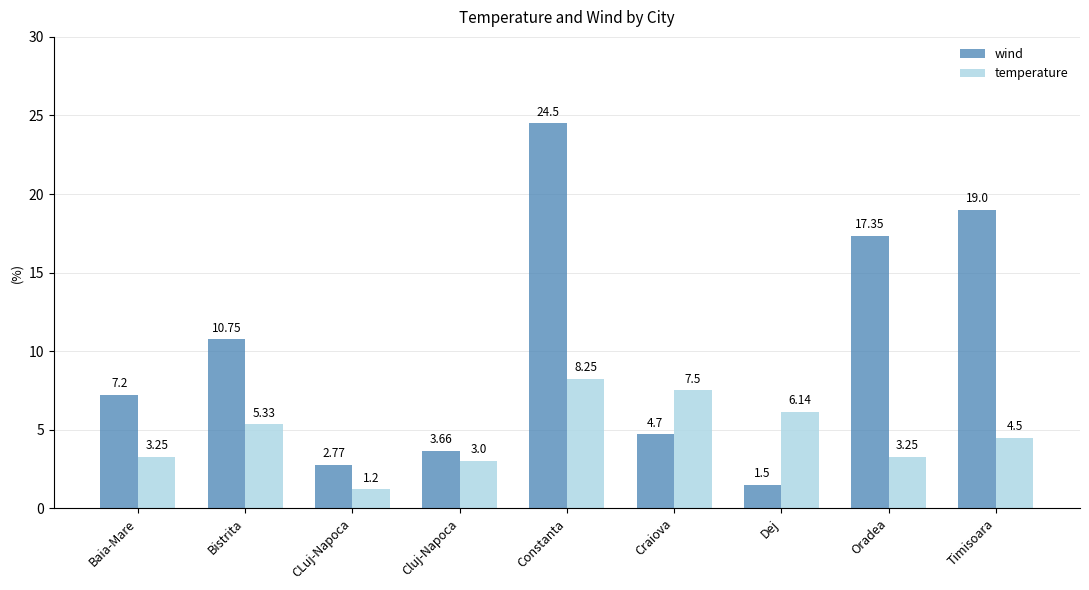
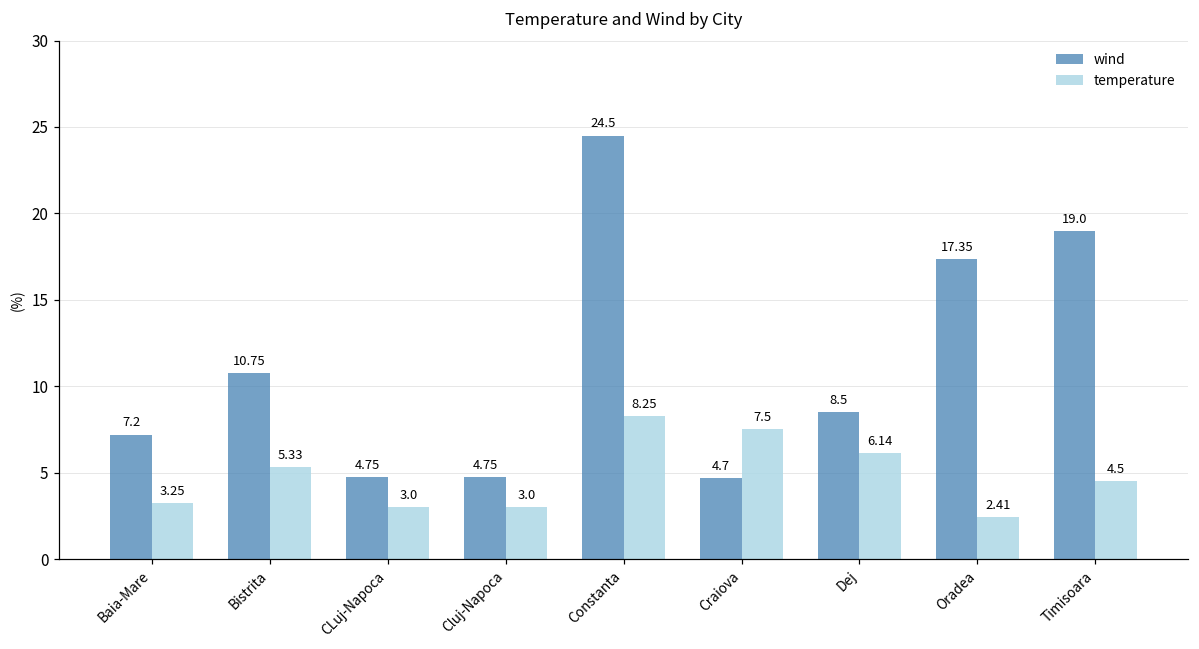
  {
    "wind": {
      "Baia-Mare": 7.2,
      "Bistrita": 10.75,
-     "CLuj-Napoca": 2.77,
-     "Cluj-Napoca": 3.66,
+     "CLuj-Napoca": 4.75,
+     "Cluj-Napoca": 4.75,
      "Constanta": 24.5,
      "Craiova": 4.7,
-     "Dej": 1.5,
+     "Dej": 8.5,
      "Oradea": 17.35,
      "Timisoara": 19.0
    },
    "temperature": {
      "Baia-Mare": 3.25,
      "Bistrita": 5.33,
-     "CLuj-Napoca": 1.2,
+     "CLuj-Napoca": 3.0,
      "Cluj-Napoca": 3.0,
      "Constanta": 8.25,
      "Craiova": 7.5,
      "Dej": 6.14,
-     "Oradea": 3.25,
+     "Oradea": 2.41,
      "Timisoara": 4.5
    }
  }
